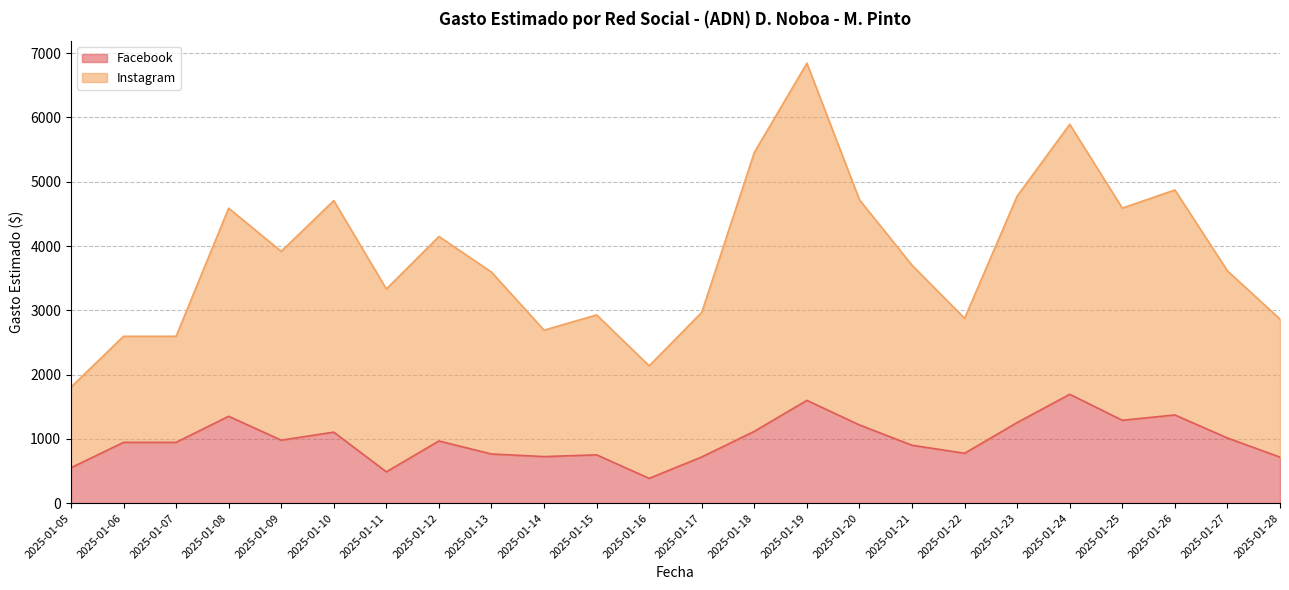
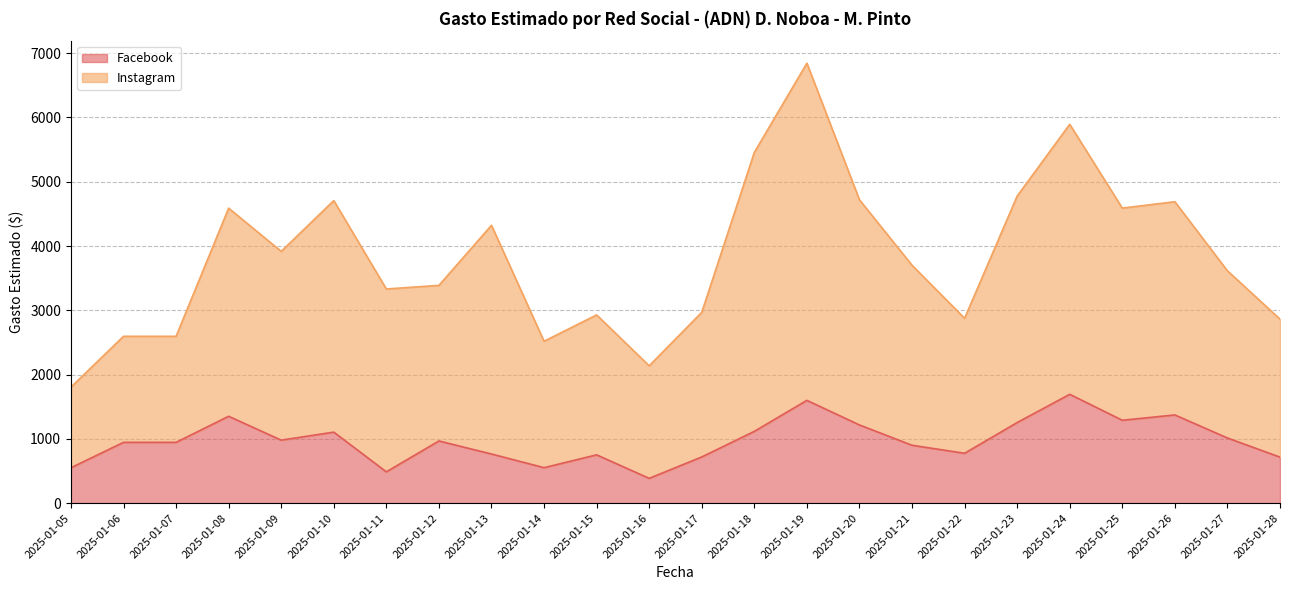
  {
    "Facebook": {
      "2025-01-05": 600,
      "2025-01-06": 900,
      "2025-01-07": 900,
      "2025-01-08": 1400,
      "2025-01-09": 1000,
      "2025-01-10": 1100,
      "2025-01-11": 500,
      "2025-01-12": 1000,
      "2025-01-13": 800,
-     "2025-01-14": 700,
+     "2025-01-14": 600,
      "2025-01-15": 800,
      "2025-01-16": 400,
      "2025-01-17": 700,
      "2025-01-18": 1100,
      "2025-01-19": 1600,
      "2025-01-20": 1200,
      "2025-01-21": 900,
      "2025-01-22": 800,
      "2025-01-23": 1300,
      "2025-01-24": 1700,
      "2025-01-25": 1300,
      "2025-01-26": 1400,
      "2025-01-27": 1000,
      "2025-01-28": 700
    },
    "Instagram": {
      "2025-01-05": 1300,
      "2025-01-06": 1600,
      "2025-01-07": 1600,
      "2025-01-08": 3200,
      "2025-01-09": 2900,
      "2025-01-10": 3600,
      "2025-01-11": 2800,
-     "2025-01-12": 3200,
-     "2025-01-13": 2800,
+     "2025-01-12": 2400,
+     "2025-01-13": 3600,
      "2025-01-14": 2000,
      "2025-01-15": 2200,
      "2025-01-16": 1800,
      "2025-01-17": 2300,
      "2025-01-18": 4300,
      "2025-01-19": 5200,
      "2025-01-20": 3500,
      "2025-01-21": 2800,
      "2025-01-22": 2100,
      "2025-01-23": 3500,
      "2025-01-24": 4200,
      "2025-01-25": 3300,
-     "2025-01-26": 3500,
+     "2025-01-26": 3300,
      "2025-01-27": 2600,
      "2025-01-28": 2100
    }
  }
